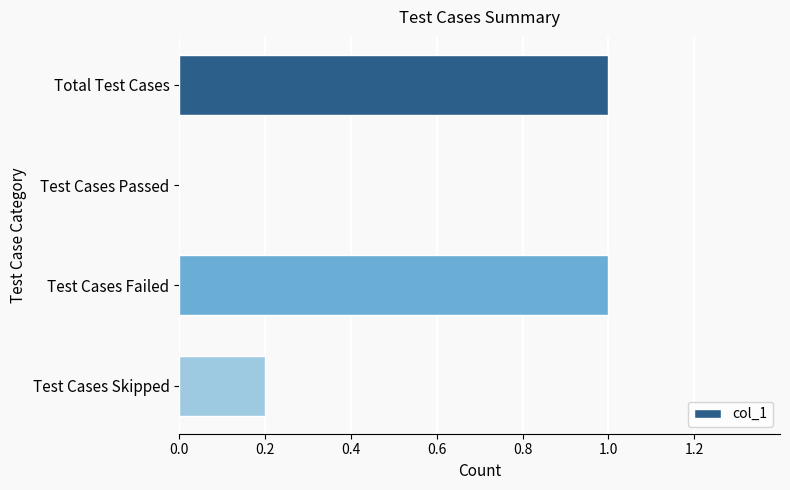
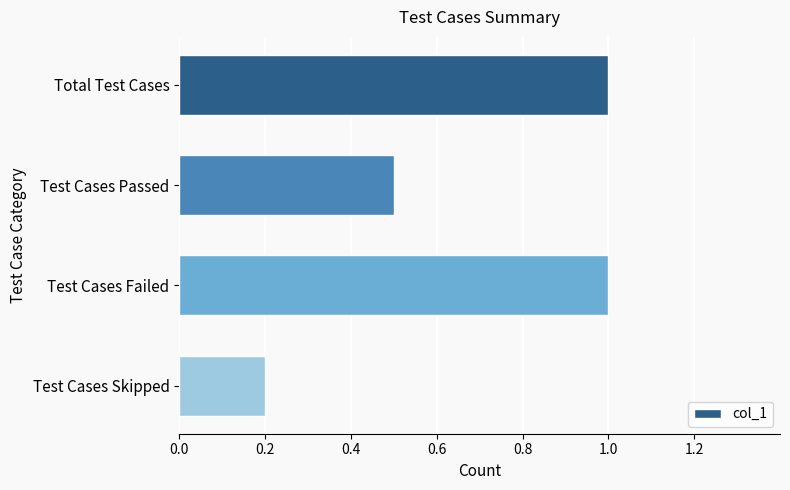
  {
    "Total Test Cases": 1.0,
-   "Test Cases Passed": 0.0,
+   "Test Cases Passed": 0.5,
    "Test Cases Failed": 1.0,
    "Test Cases Skipped": 0.2
  }
